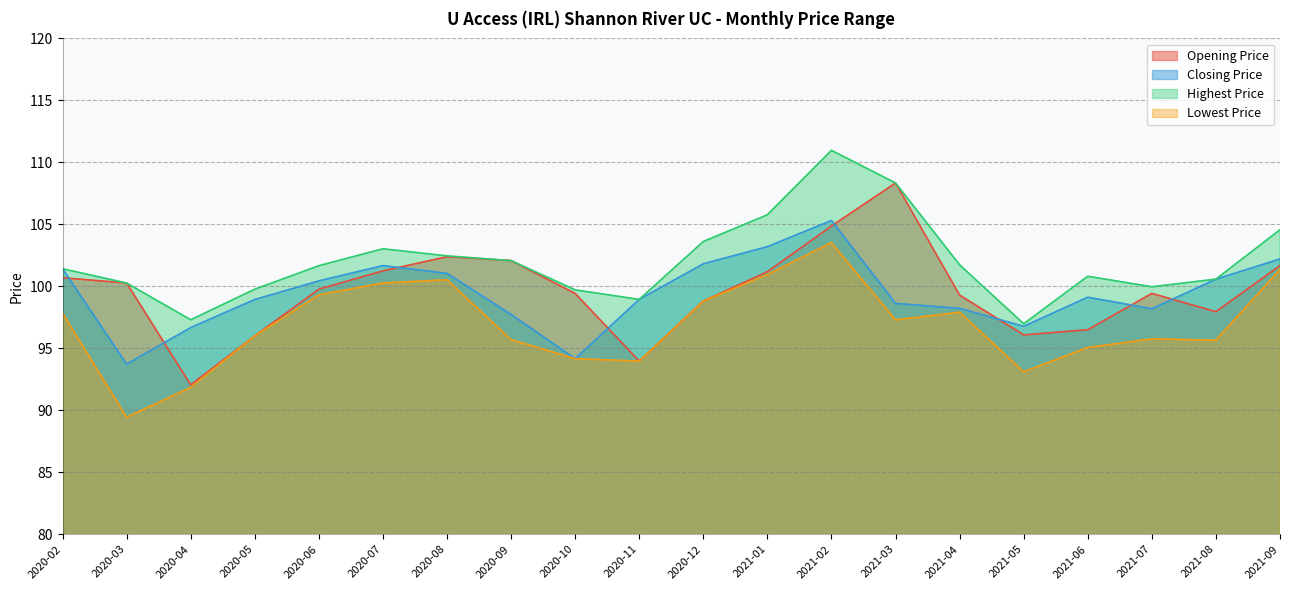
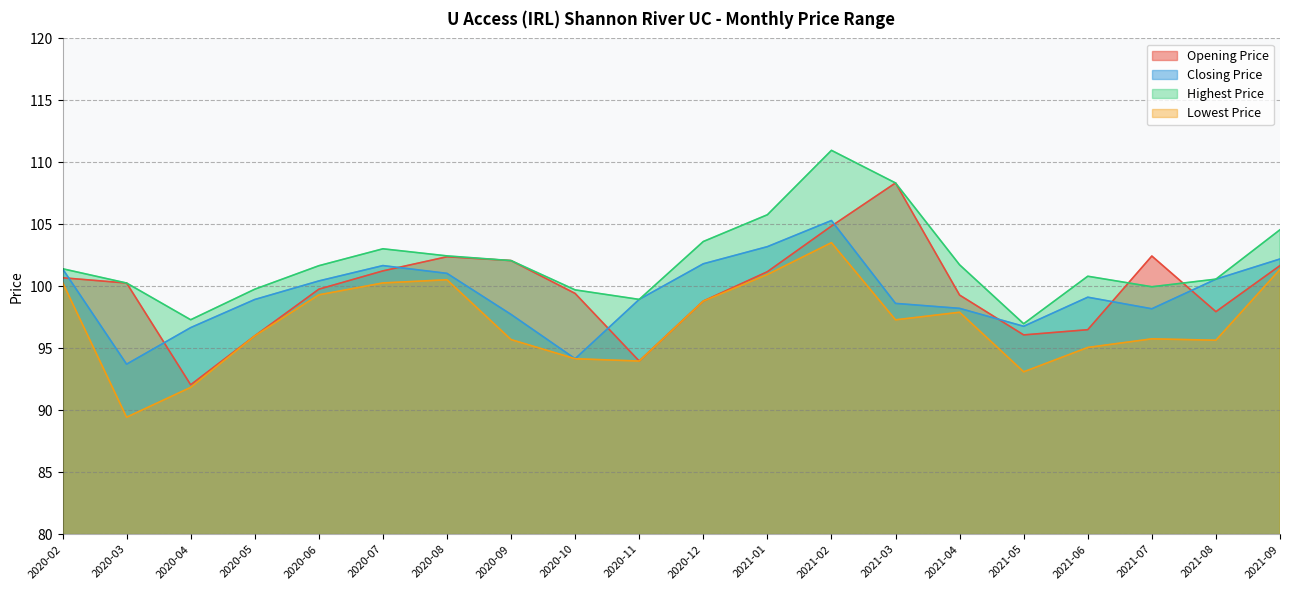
  {
    "Opening Price": {
      "2020-02": 100.7,
      "2020-04": 92.1,
      "2020-06": 99.8,
      "2020-07": 101.2,
      "2020-10": 99.4,
      "2021-01": 101.2,
      "2021-02": 104.9,
      "2021-04": 99.3,
      "2021-05": 96.1,
      "2021-06": 96.5,
-     "2021-07": 99.4,
+     "2021-07": 102.4,
      "2021-08": 98.0,
      "2021-09": 101.7
    },
    "Closing Price": {
      "2020-03": 93.7,
      "2020-04": 96.7,
      "2020-05": 98.9,
      "2020-06": 100.4,
      "2020-07": 101.7,
      "2020-08": 101.0,
      "2020-09": 97.7,
      "2020-12": 101.8,
      "2021-01": 103.2,
      "2021-02": 105.3,
      "2021-03": 98.6,
      "2021-04": 98.2,
      "2021-05": 96.8,
      "2021-06": 99.1,
      "2021-07": 98.2,
      "2021-09": 102.2
    },
    "Highest Price": {
      "2020-04": 97.3,
      "2020-05": 99.8,
      "2020-06": 101.7,
      "2020-07": 103.0,
      "2020-10": 99.7,
      "2020-12": 103.6,
      "2021-01": 105.8,
      "2021-02": 111.0,
      "2021-04": 101.7,
      "2021-05": 97.0,
      "2021-06": 100.8,
      "2021-07": 100.0,
      "2021-09": 104.6
    },
    "Lowest Price": {
-     "2020-02": 97.8,
+     "2020-02": 100.3,
      "2020-03": 89.4,
      "2020-04": 91.8,
      "2020-06": 99.3,
      "2020-07": 100.3,
      "2020-08": 100.5,
      "2020-09": 95.7,
      "2021-01": 100.9,
      "2021-02": 103.5,
      "2021-03": 97.3,
      "2021-04": 97.9,
      "2021-05": 93.1,
      "2021-06": 95.1,
      "2021-07": 95.8,
      "2021-08": 95.7,
      "2021-09": 101.4
    }
  }
